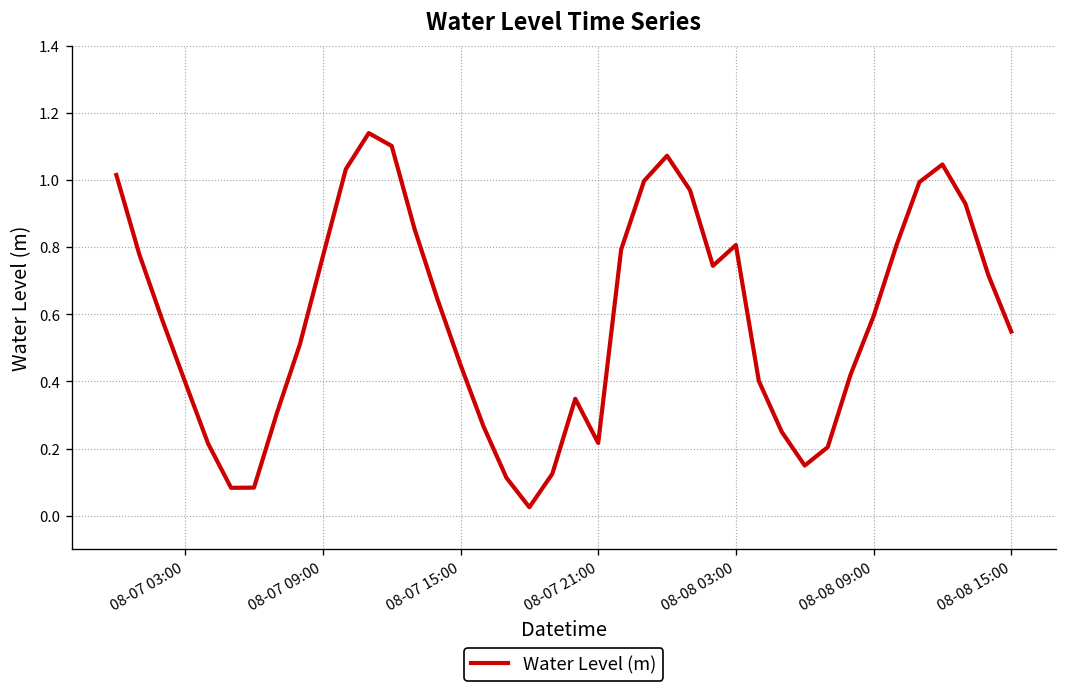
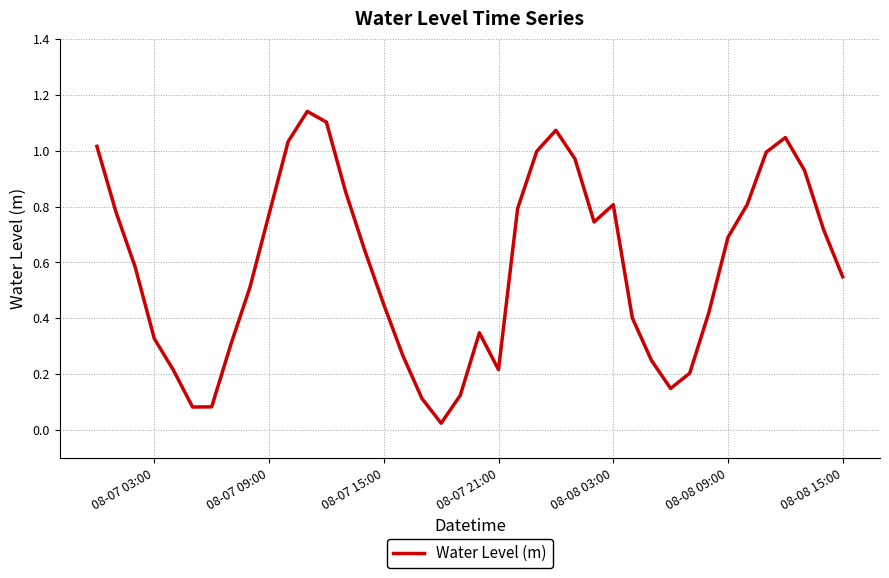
  {
-   "08-07 03:00": 0.40,
+   "08-07 03:00": 0.33,
    "08-07 09:00": 0.77,
    "08-07 15:00": 0.45,
    "08-07 21:00": 0.22,
    "08-08 03:00": 0.81,
-   "08-08 09:00": 0.59,
+   "08-08 09:00": 0.69,
    "08-08 15:00": 0.55
  }
